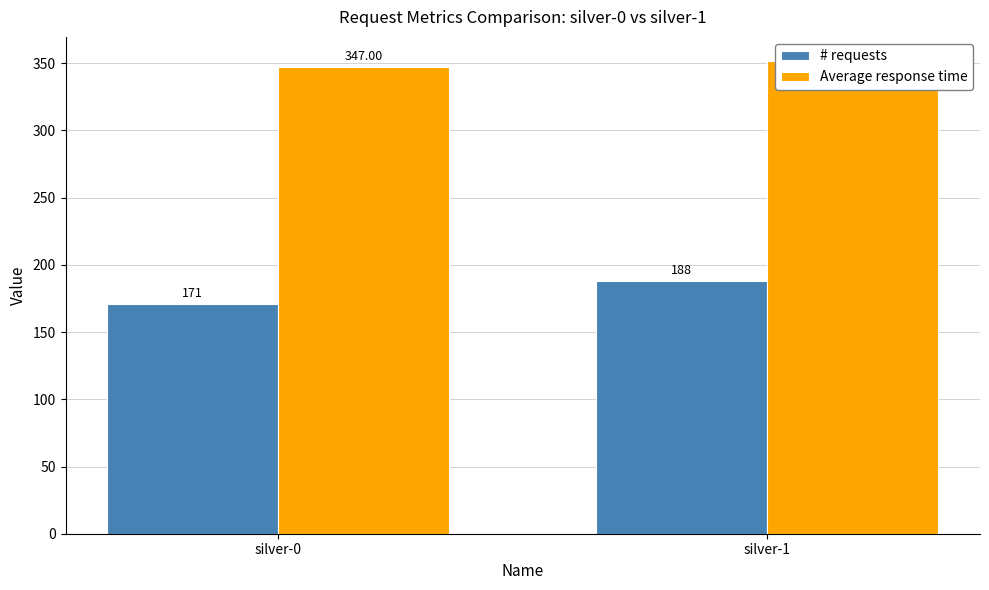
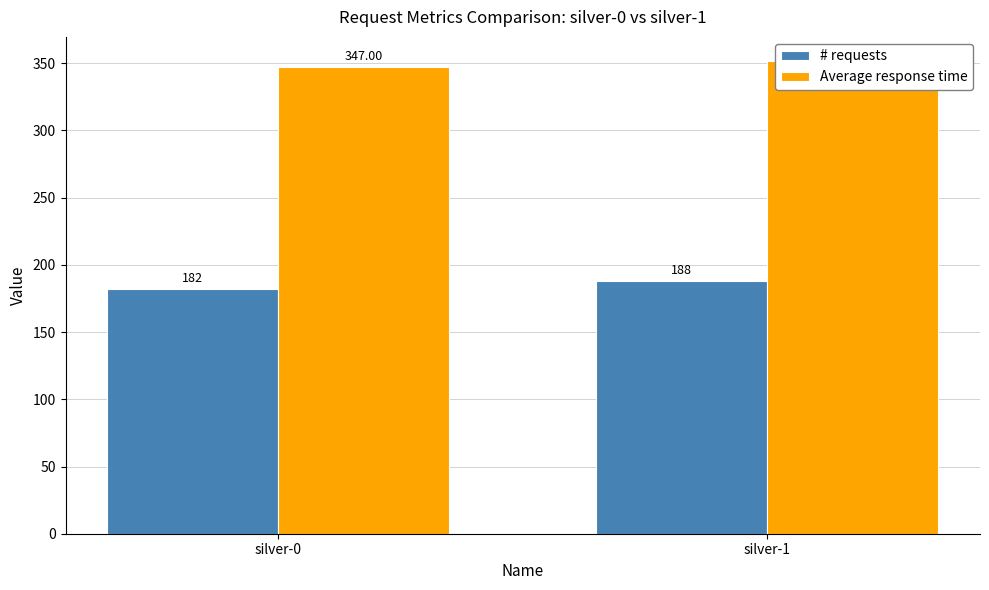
  {
    "# requests": {
-     "silver-0": 171,
+     "silver-0": 182,
      "silver-1": 188
    },
    "Average response time": {
      "silver-0": 347.00
    }
  }
